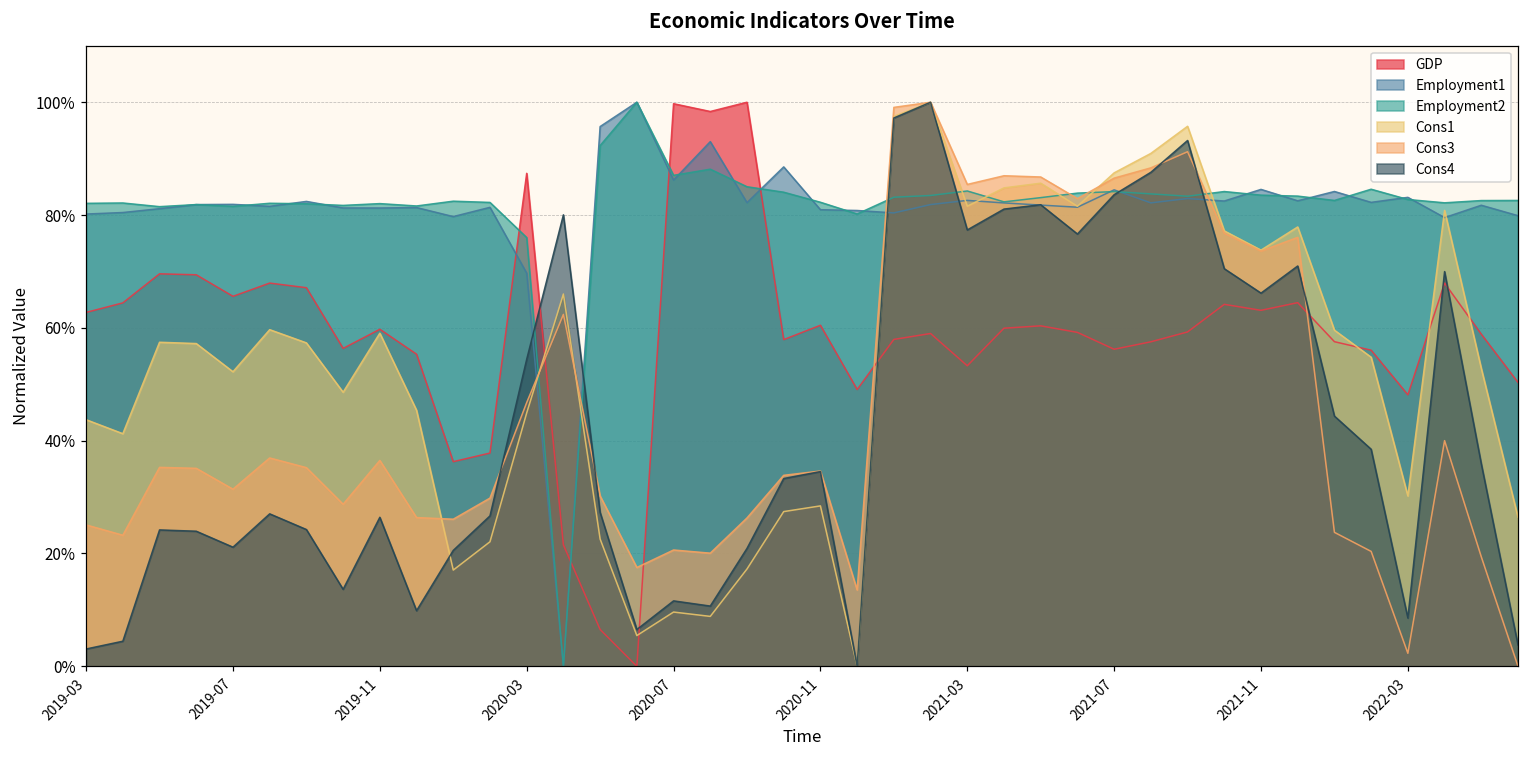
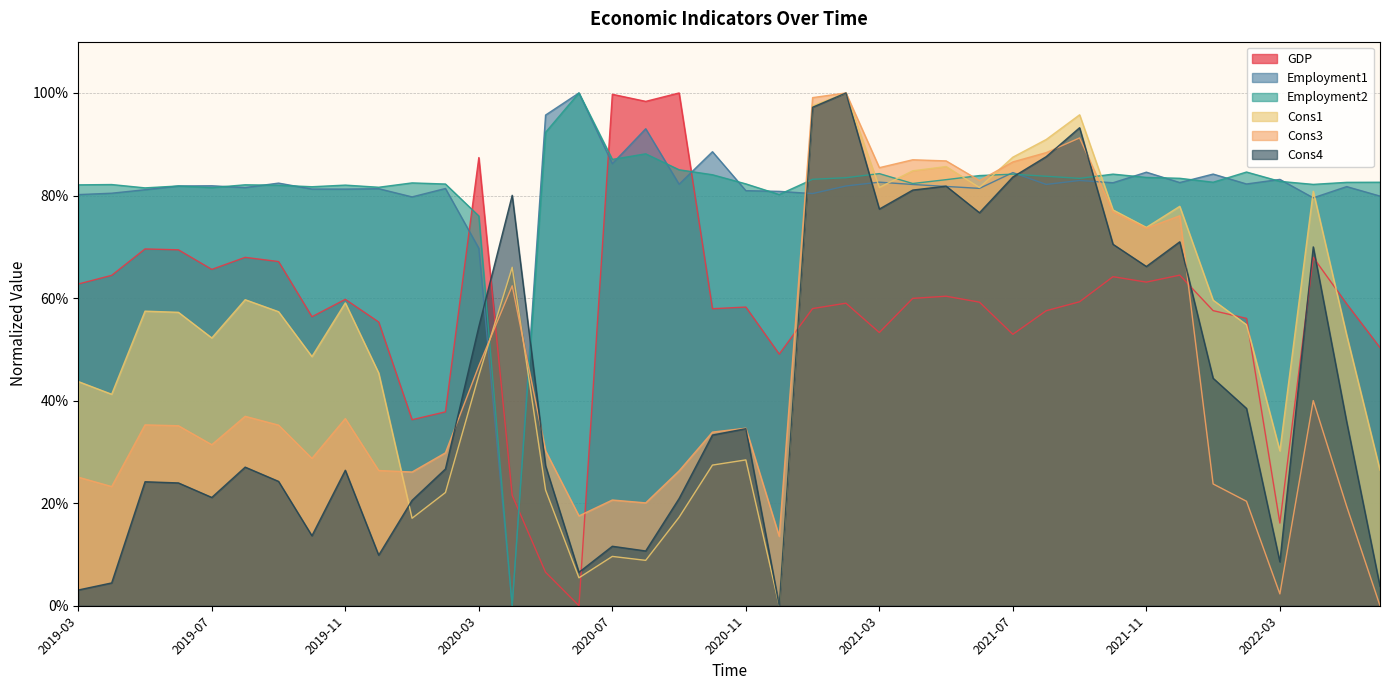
  {
    "GDP": {
      "2019-03": "63%",
      "2019-07": "66%",
      "2019-11": "60%",
      "2020-03": "87%",
      "2020-07": "100%",
-     "2020-11": "60%",
+     "2020-11": "58%",
      "2021-03": "53%",
-     "2021-07": "56%",
+     "2021-07": "53%",
      "2021-11": "63%",
-     "2022-03": "48%"
+     "2022-03": "16%"
    },
    "Cons4": {
      "2019-03": "3%",
      "2019-07": "21%",
      "2019-11": "26%",
      "2020-03": "54%",
      "2020-07": "12%",
      "2021-03": "77%",
      "2021-07": "84%",
      "2021-11": "66%",
      "2022-03": "9%"
    }
  }
